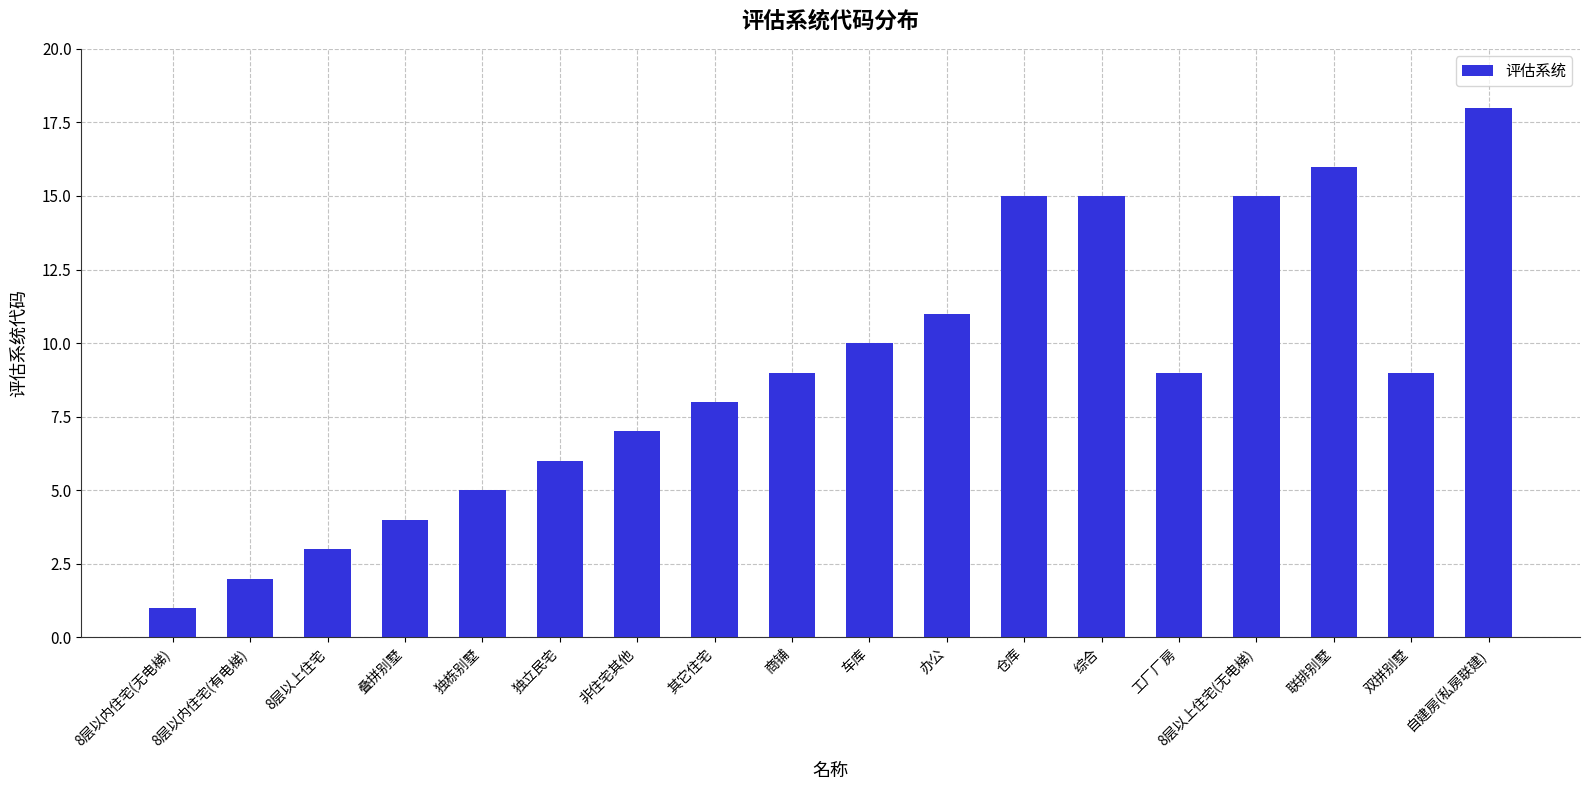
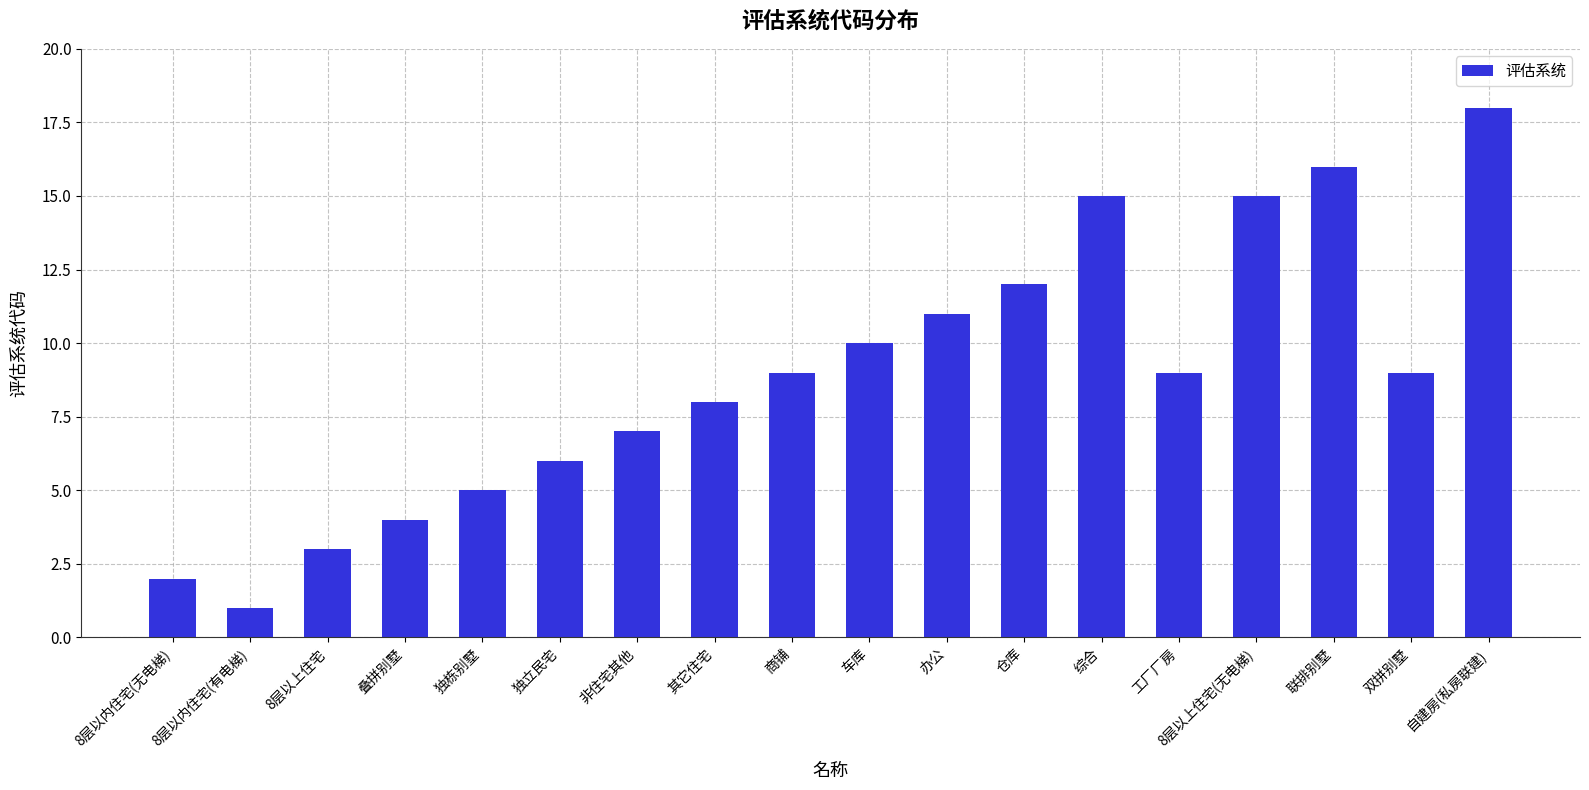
  {
-   "8层以内住宅(无电梯)": 1,
-   "8层以内住宅(有电梯)": 2,
+   "8层以内住宅(无电梯)": 2,
+   "8层以内住宅(有电梯)": 1,
    "8层以上住宅": 3,
    "叠拼别墅": 4,
    "独栋别墅": 5,
    "独立民宅": 6,
    "非住宅其他": 7,
    "其它住宅": 8,
    "商铺": 9,
    "车库": 10,
    "办公": 11,
-   "仓库": 15,
+   "仓库": 12,
    "综合": 15,
    "工厂厂房": 9,
    "8层以上住宅(无电梯)": 15,
    "联排别墅": 16,
    "双拼别墅": 9,
    "自建房(私房联建)": 18
  }
